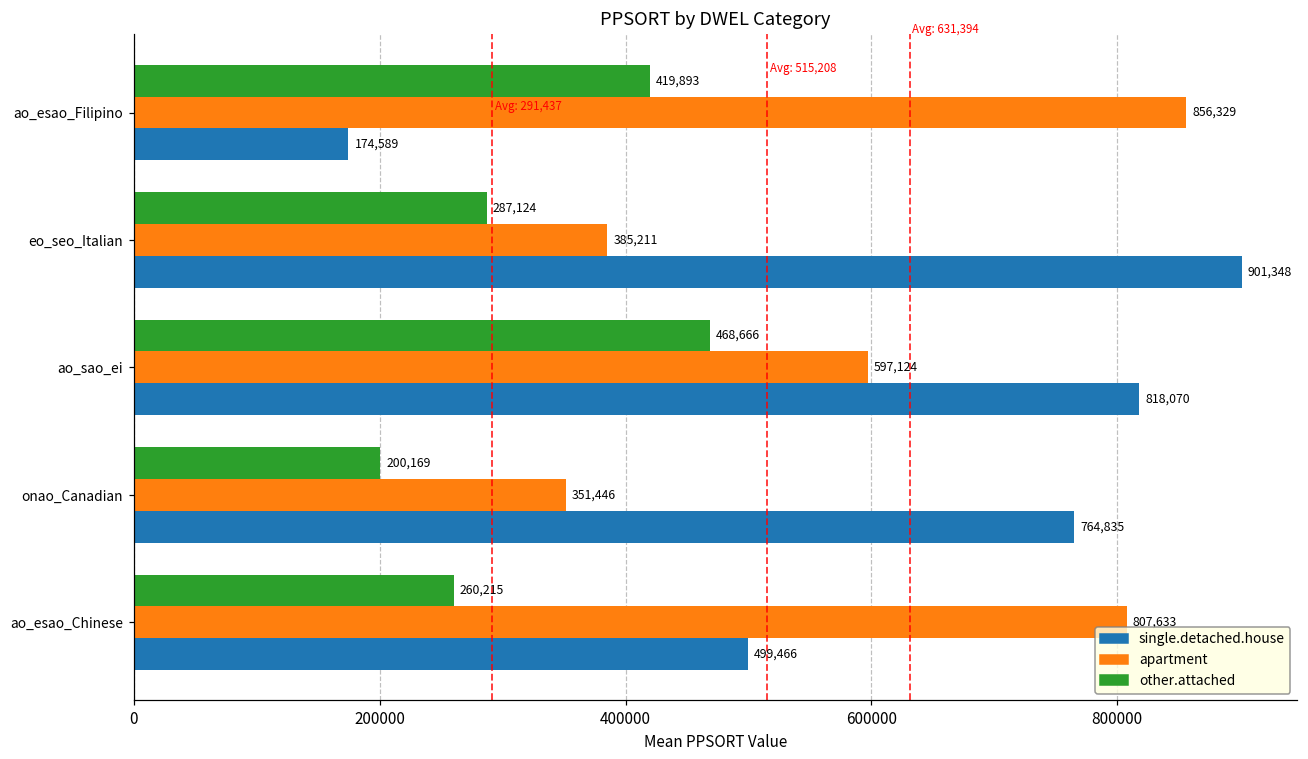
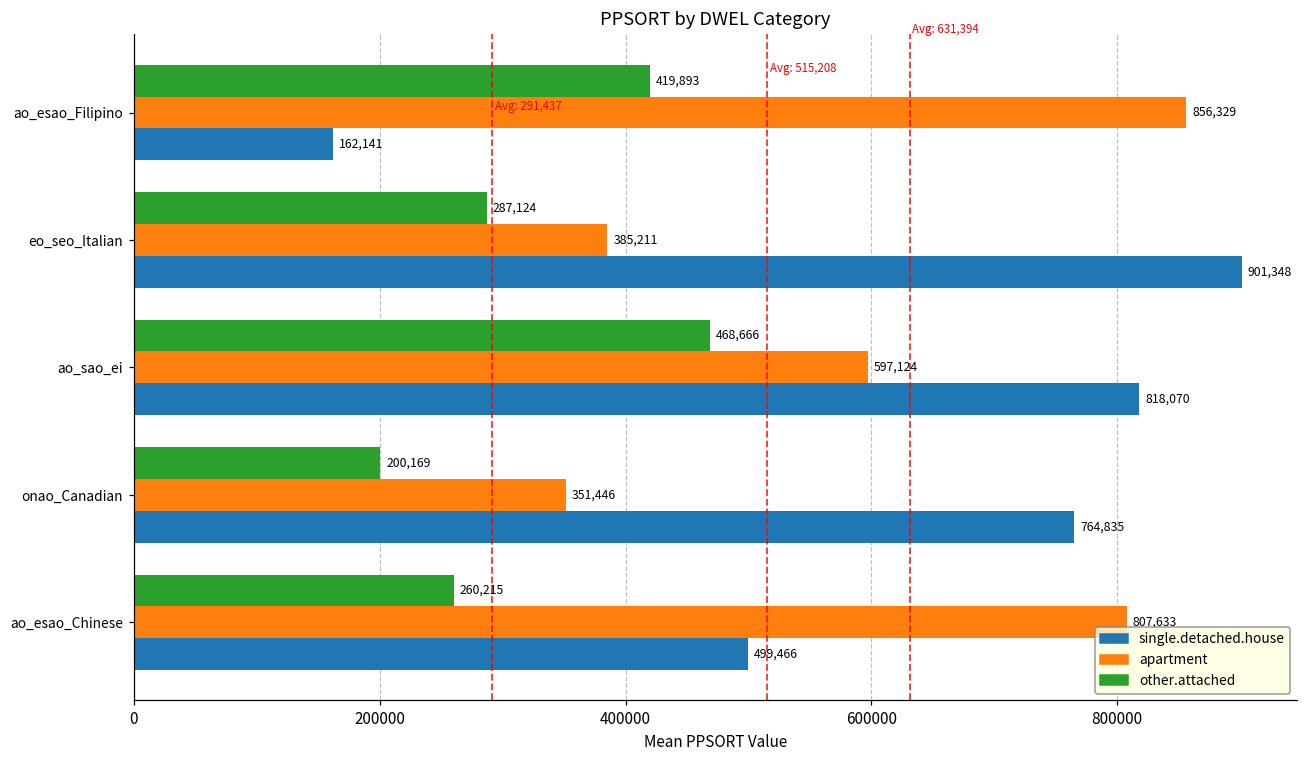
  {
    "single.detached.house": {
-     "ao_esao_Filipino": "174,589",
+     "ao_esao_Filipino": "162,141",
      "eo_seo_Italian": "901,348",
      "ao_sao_ei": "818,070",
      "onao_Canadian": "764,835",
      "ao_esao_Chinese": "499,466"
    },
    "apartment": {
      "ao_esao_Filipino": "856,329",
      "eo_seo_Italian": "385,211",
      "ao_sao_ei": "597,124",
      "onao_Canadian": "351,446"
    },
    "other.attached": {
      "ao_esao_Filipino": "419,893",
      "eo_seo_Italian": "287,124",
      "ao_sao_ei": "468,666",
      "onao_Canadian": "200,169",
      "ao_esao_Chinese": "260,215"
    }
  }
